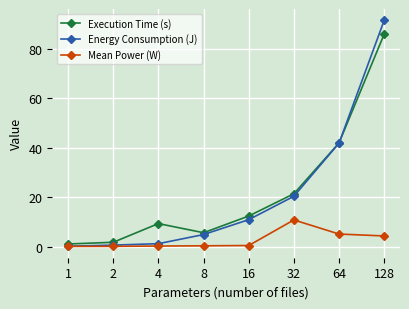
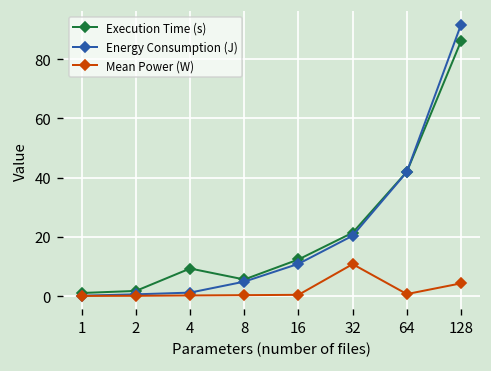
  {
    "Execution Time (s)": {
      "2": 2,
      "4": 9,
      "16": 12,
      "128": 86
    },
    "Energy Consumption (J)": {
      "16": 11,
      "128": 92
    },
    "Mean Power (W)": {
      "8": 0,
      "16": 0,
      "32": 11,
-     "64": 5,
+     "64": 1,
      "128": 4
    }
  }
